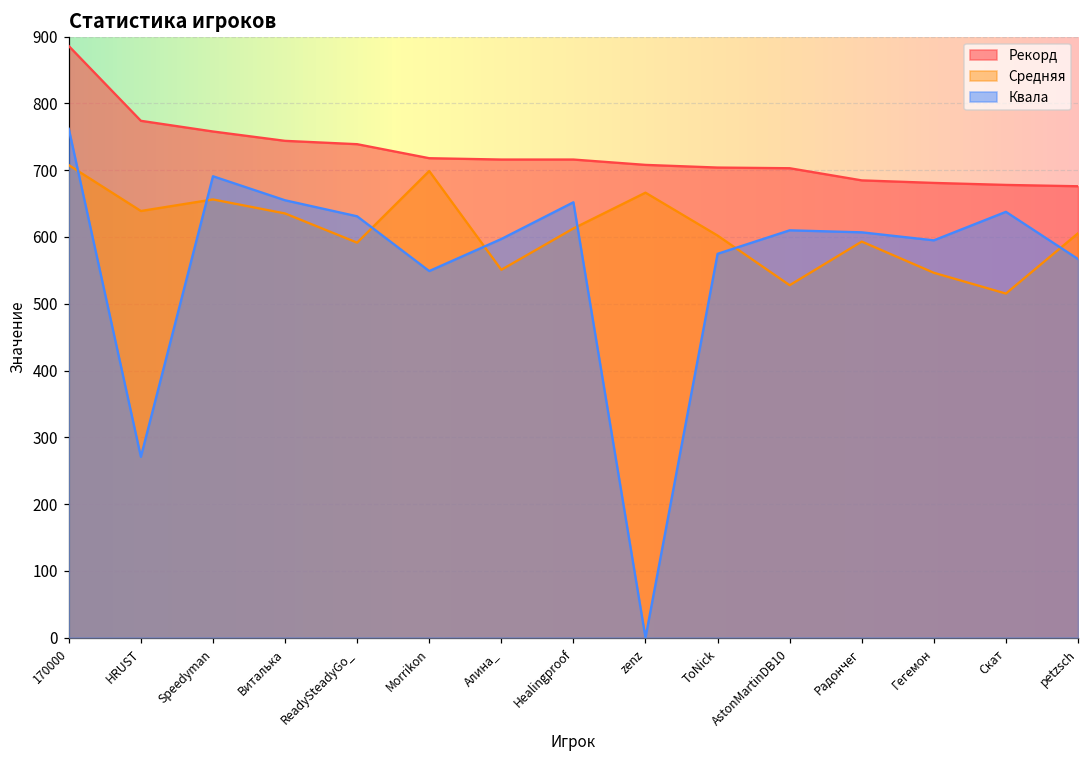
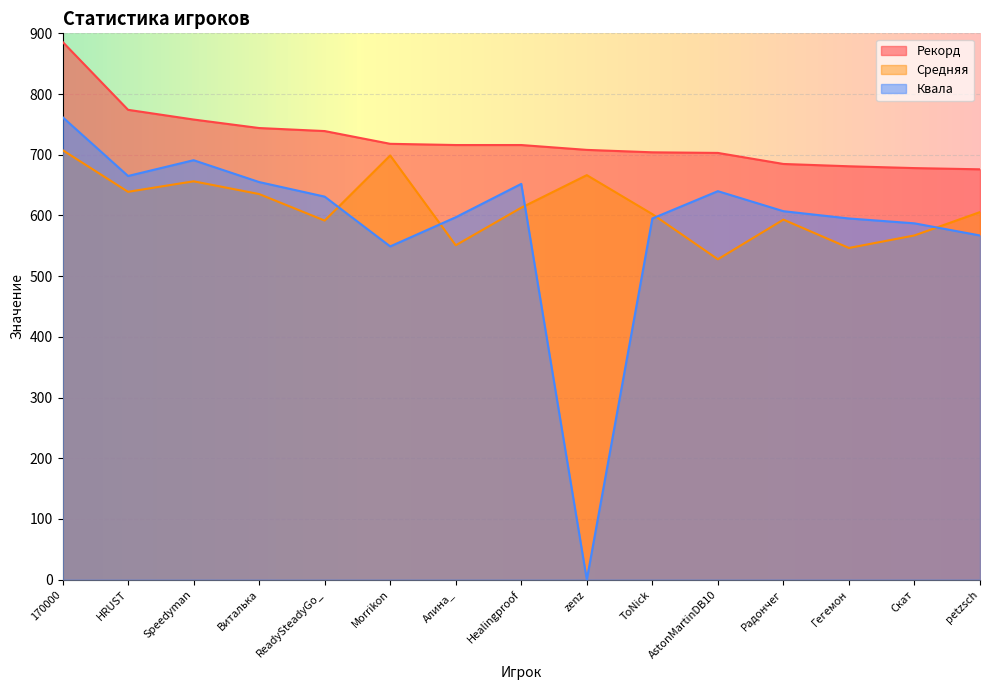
  {
    "Рекорд": {
      "170000": 890,
      "HRUST": 770,
      "Speedyman": 760,
      "Виталька": 740,
      "ReadySteadyGo_": 740,
      "Morrikon": 720,
      "Алина_": 720,
      "Healingproof": 720,
      "zenz": 710,
      "ToNick": 700,
      "AstonMartinDB10": 700,
      "Радончег": 680,
      "Гегемон": 680,
      "Скат": 680,
      "petzsch": 680
    },
    "Средняя": {
      "170000": 710,
      "HRUST": 640,
      "Speedyman": 660,
      "Виталька": 640,
      "ReadySteadyGo_": 590,
      "Morrikon": 700,
      "Алина_": 550,
      "Healingproof": 610,
      "zenz": 670,
      "ToNick": 600,
      "AstonMartinDB10": 530,
      "Радончег": 590,
      "Гегемон": 550,
-     "Скат": 520,
+     "Скат": 570,
      "petzsch": 610
    },
    "Квала": {
      "170000": 760,
-     "HRUST": 270,
+     "HRUST": 670,
      "Speedyman": 690,
      "Виталька": 660,
      "ReadySteadyGo_": 630,
      "Morrikon": 550,
      "Алина_": 600,
      "Healingproof": 650,
      "zenz": 0,
-     "ToNick": 570,
-     "AstonMartinDB10": 610,
+     "ToNick": 600,
+     "AstonMartinDB10": 640,
      "Радончег": 610,
      "Гегемон": 600,
-     "Скат": 640,
+     "Скат": 590,
      "petzsch": 570
    }
  }
